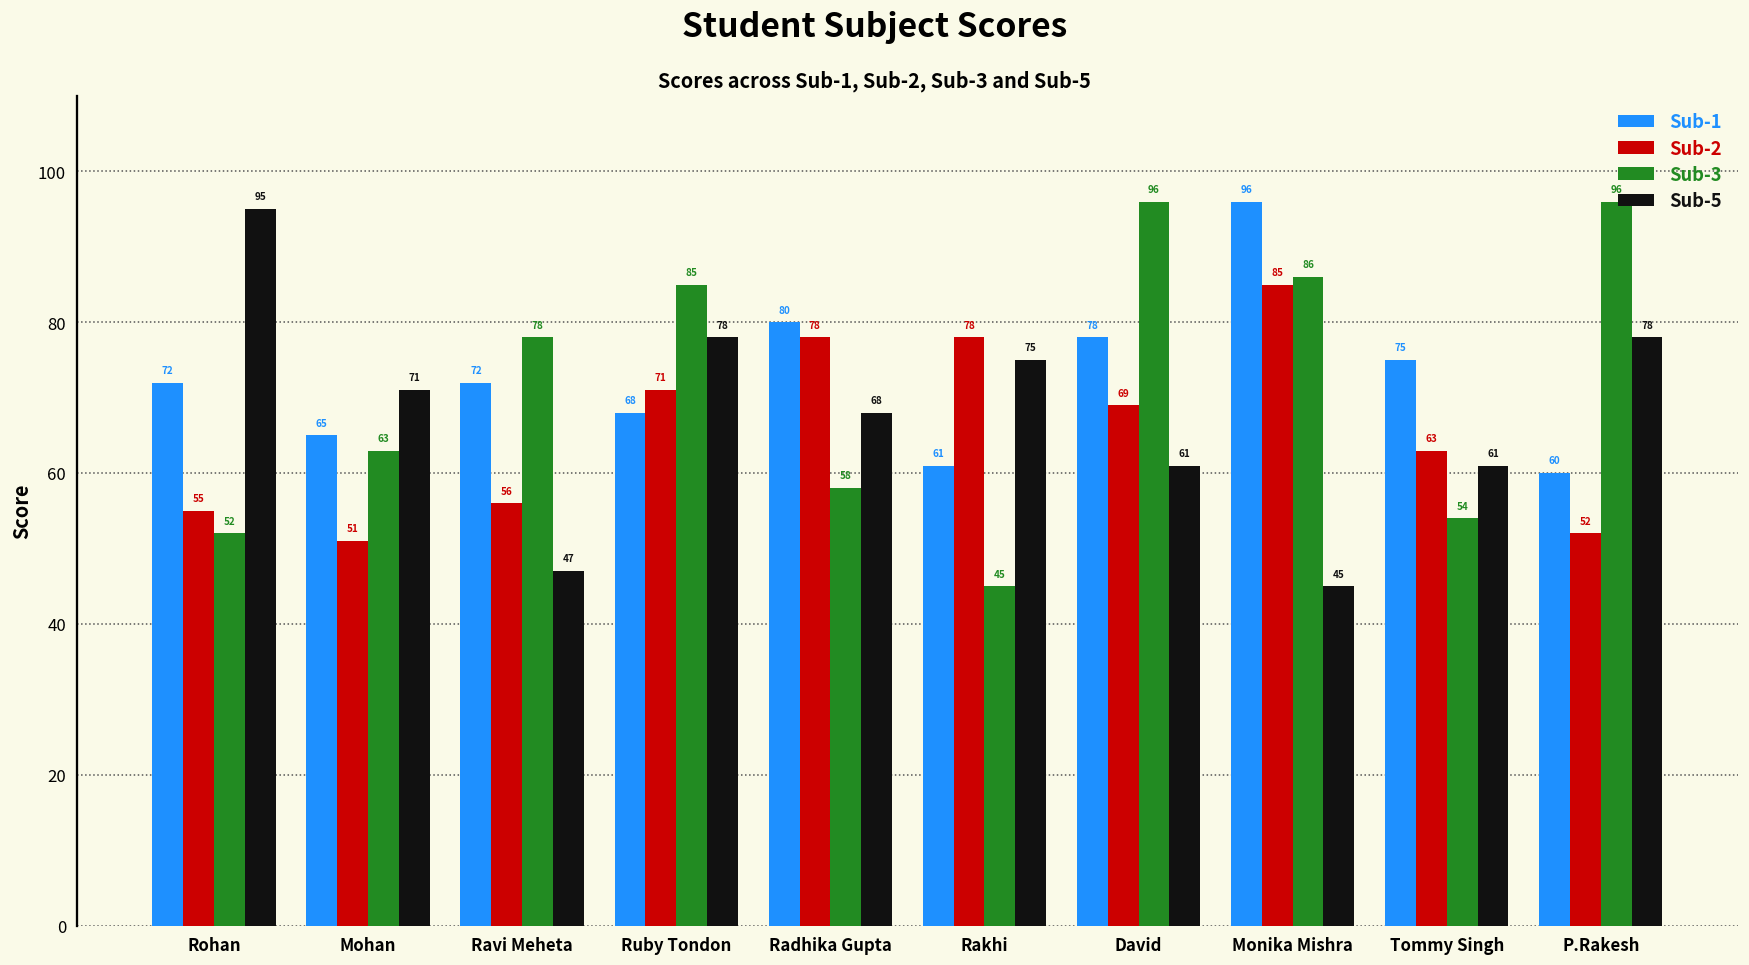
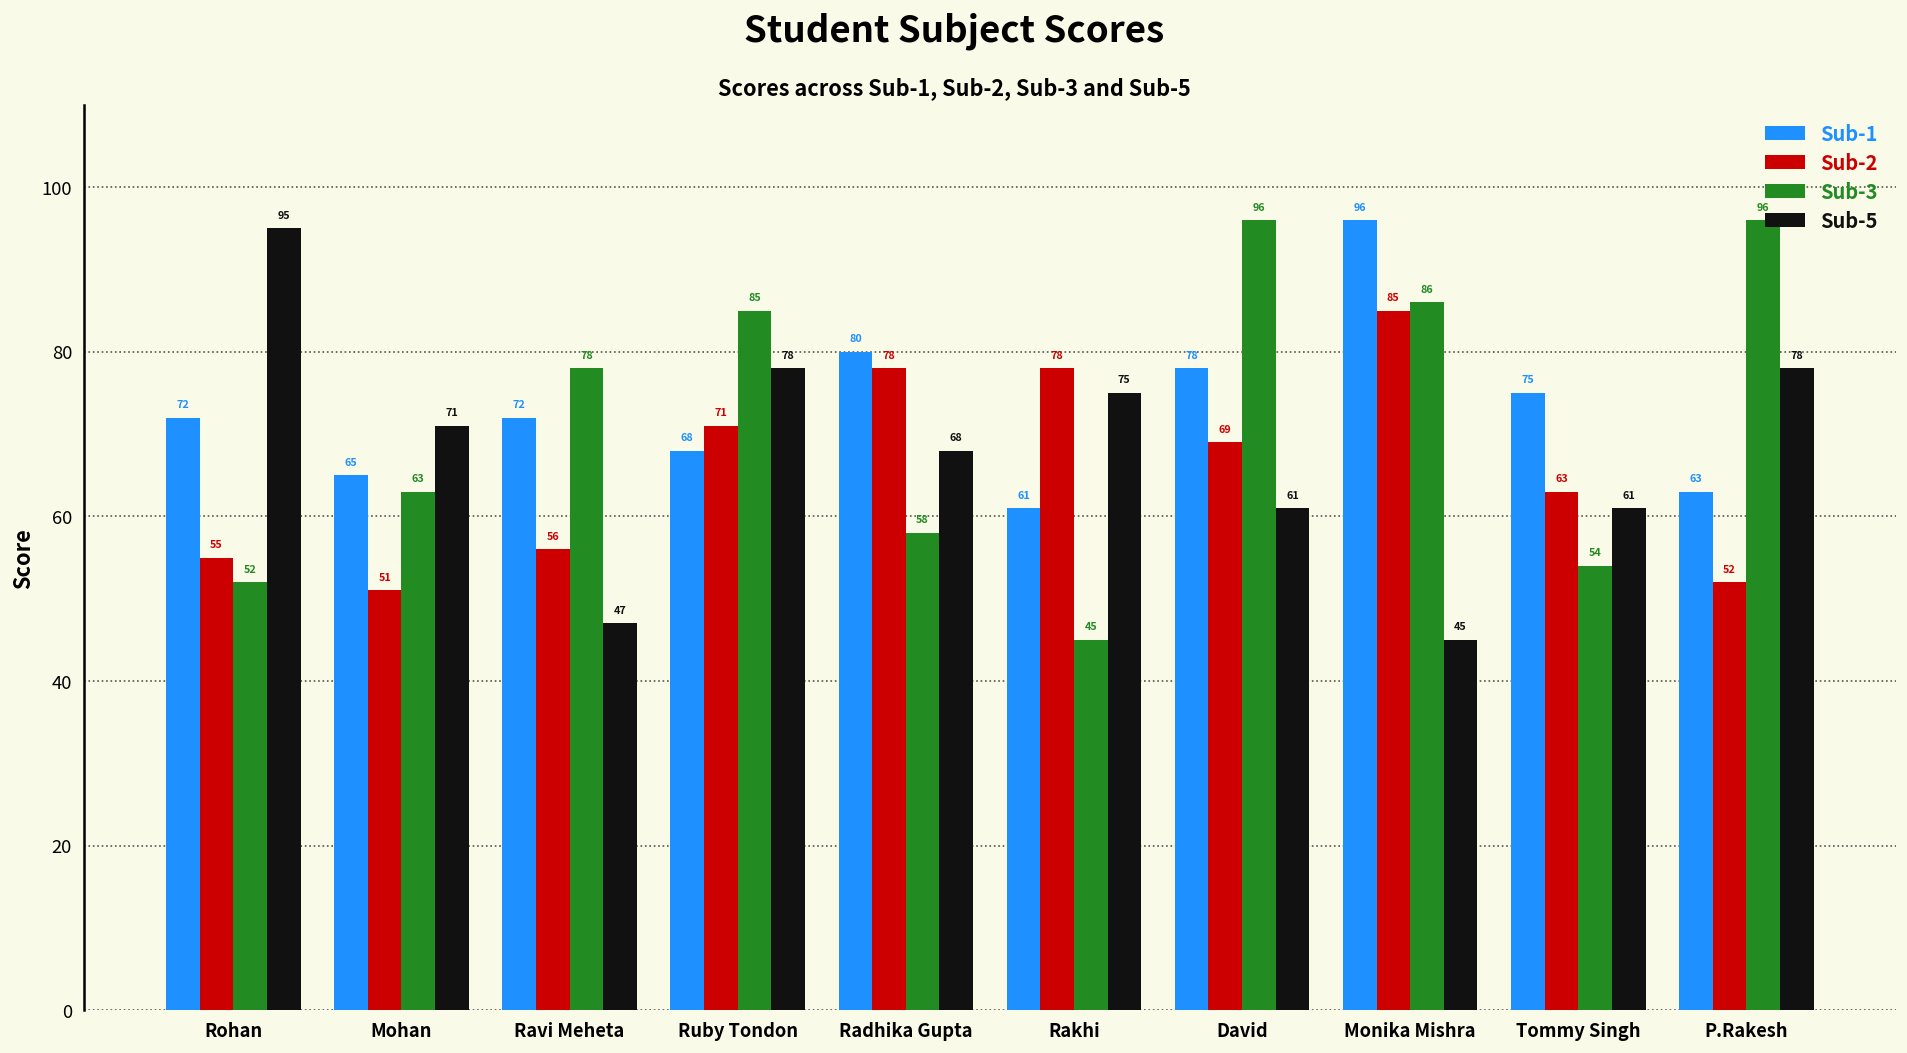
  {
    "Sub-1": {
      "Rohan": 72,
      "Mohan": 65,
      "Ravi Meheta": 72,
      "Ruby Tondon": 68,
      "Radhika Gupta": 80,
      "Rakhi": 61,
      "David": 78,
      "Monika Mishra": 96,
      "Tommy Singh": 75,
-     "P.Rakesh": 60
+     "P.Rakesh": 63
    },
    "Sub-2": {
      "Rohan": 55,
      "Mohan": 51,
      "Ravi Meheta": 56,
      "Ruby Tondon": 71,
      "Radhika Gupta": 78,
      "Rakhi": 78,
      "David": 69,
      "Monika Mishra": 85,
      "Tommy Singh": 63,
      "P.Rakesh": 52
    },
    "Sub-3": {
      "Rohan": 52,
      "Mohan": 63,
      "Ravi Meheta": 78,
      "Ruby Tondon": 85,
      "Radhika Gupta": 58,
      "Rakhi": 45,
      "David": 96,
      "Monika Mishra": 86,
      "Tommy Singh": 54,
      "P.Rakesh": 96
    },
    "Sub-5": {
      "Rohan": 95,
      "Mohan": 71,
      "Ravi Meheta": 47,
      "Ruby Tondon": 78,
      "Radhika Gupta": 68,
      "Rakhi": 75,
      "David": 61,
      "Monika Mishra": 45,
      "Tommy Singh": 61,
      "P.Rakesh": 78
    }
  }
